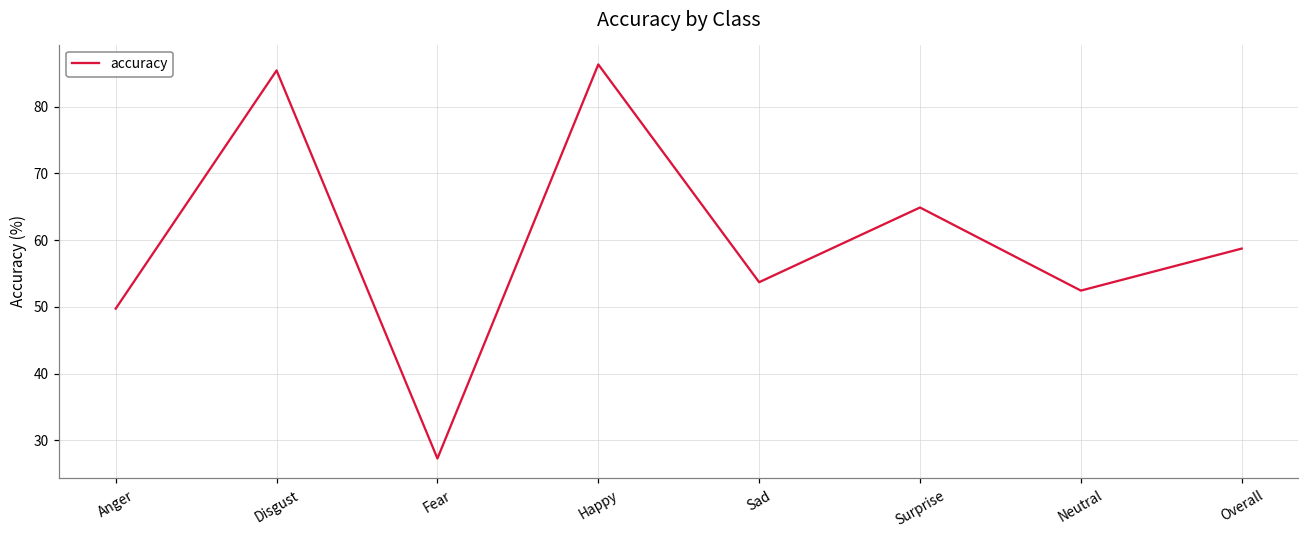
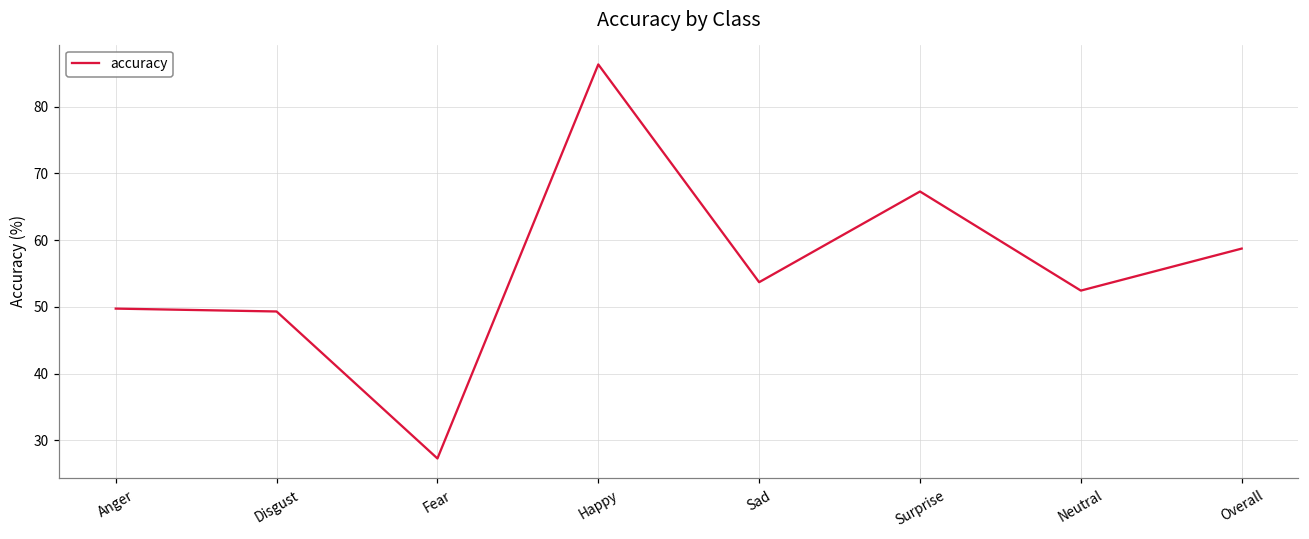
  {
    "Anger": 50,
-   "Disgust": 85,
+   "Disgust": 49,
    "Fear": 27,
    "Happy": 86,
    "Sad": 54,
-   "Surprise": 65,
+   "Surprise": 67,
    "Neutral": 52,
    "Overall": 59
  }
